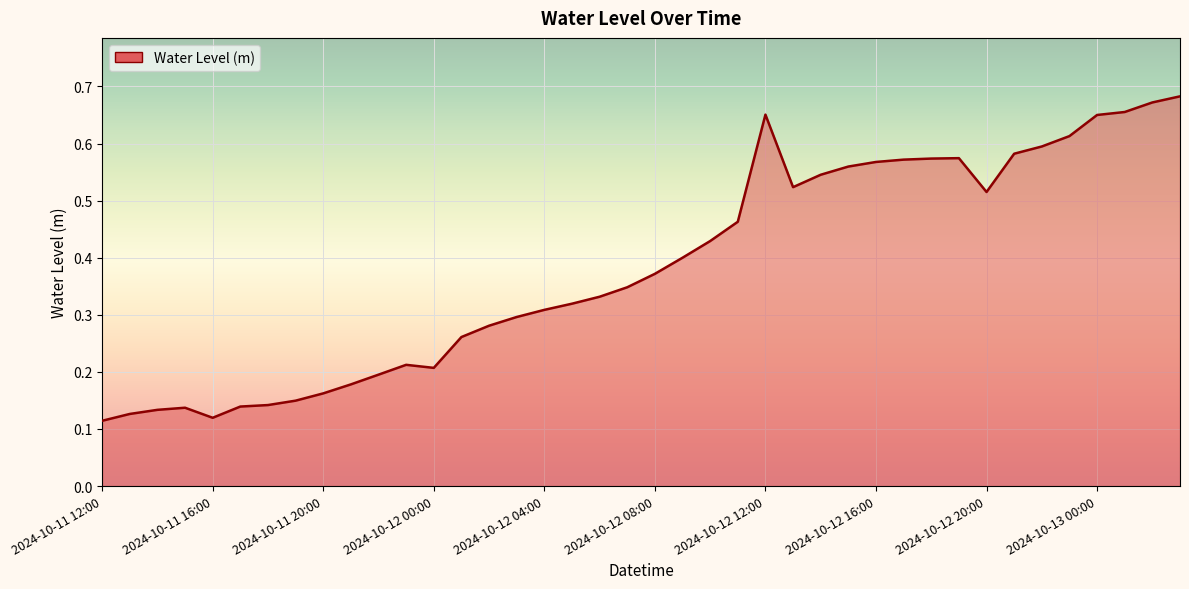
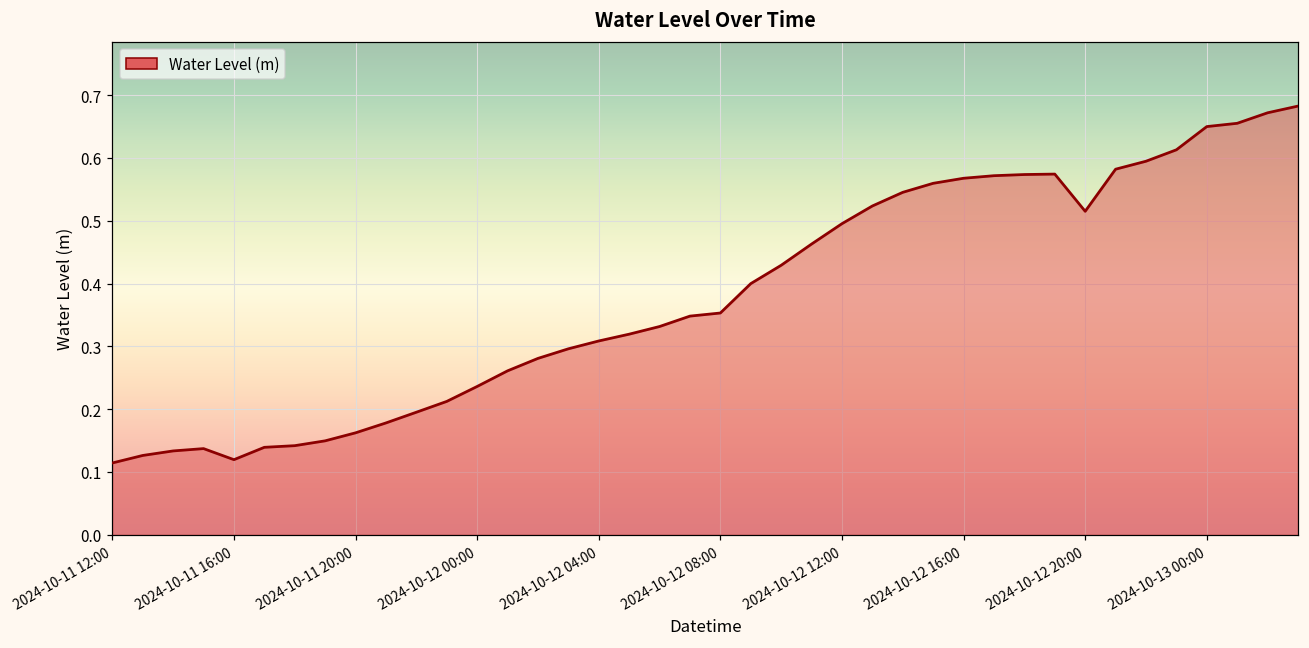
  {
    "2024-10-11 12:00": 0.11,
    "2024-10-11 16:00": 0.12,
    "2024-10-11 20:00": 0.16,
-   "2024-10-12 00:00": 0.21,
+   "2024-10-12 00:00": 0.24,
    "2024-10-12 04:00": 0.31,
-   "2024-10-12 08:00": 0.37,
-   "2024-10-12 12:00": 0.65,
+   "2024-10-12 08:00": 0.35,
+   "2024-10-12 12:00": 0.50,
    "2024-10-12 16:00": 0.57,
    "2024-10-12 20:00": 0.52,
    "2024-10-13 00:00": 0.65
  }
